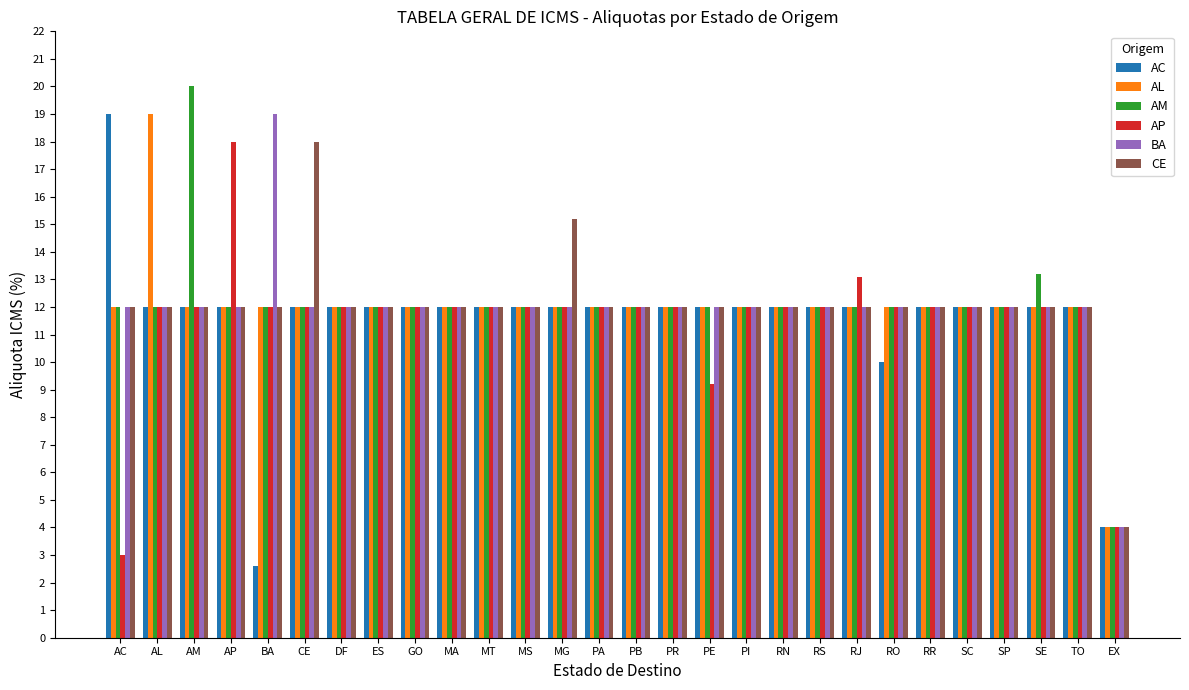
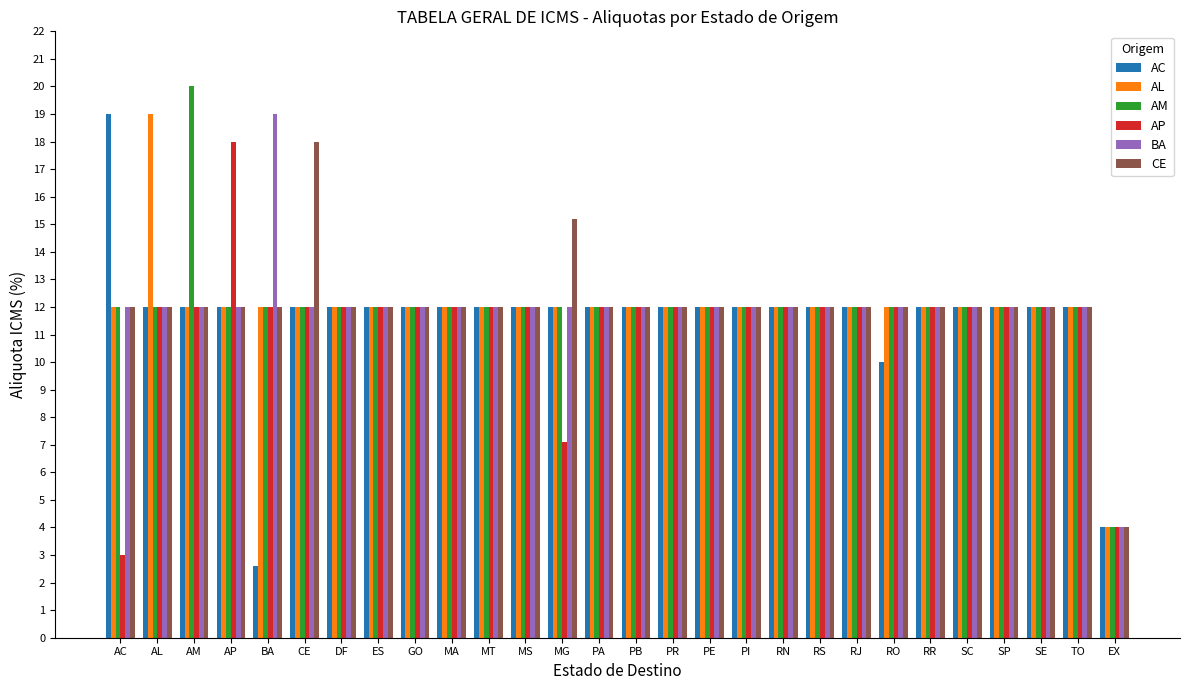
  {
    "AC": {
      "AC": 19.0,
      "AL": 12.0,
      "AM": 12.0,
      "AP": 12.0,
      "BA": 2.6,
      "CE": 12.0,
      "DF": 12.0,
      "ES": 12.0,
      "GO": 12.0,
      "MA": 12.0,
      "MT": 12.0,
      "MS": 12.0,
      "MG": 12.0,
      "PA": 12.0,
      "PB": 12.0,
      "PR": 12.0,
      "PE": 12.0,
      "PI": 12.0,
      "RN": 12.0,
      "RS": 12.0,
      "RJ": 12.0,
      "RO": 10.0,
      "RR": 12.0,
      "SC": 12.0,
      "SP": 12.0,
      "SE": 12.0,
      "TO": 12.0,
      "EX": 4.0
    },
    "AL": {
      "AC": 12.0,
      "AL": 19.0,
      "AM": 12.0,
      "AP": 12.0,
      "BA": 12.0,
      "CE": 12.0,
      "DF": 12.0,
      "ES": 12.0,
      "GO": 12.0,
      "MA": 12.0,
      "MT": 12.0,
      "MS": 12.0,
      "MG": 12.0,
      "PA": 12.0,
      "PB": 12.0,
      "PR": 12.0,
      "PE": 12.0,
      "PI": 12.0,
      "RN": 12.0,
      "RS": 12.0,
      "RJ": 12.0,
      "RO": 12.0,
      "RR": 12.0,
      "SC": 12.0,
      "SP": 12.0,
      "SE": 12.0,
      "TO": 12.0,
      "EX": 4.0
    },
    "AM": {
      "AC": 12.0,
      "AL": 12.0,
      "AM": 20.0,
      "AP": 12.0,
      "BA": 12.0,
      "CE": 12.0,
      "DF": 12.0,
      "ES": 12.0,
      "GO": 12.0,
      "MA": 12.0,
      "MT": 12.0,
      "MS": 12.0,
      "MG": 12.0,
      "PA": 12.0,
      "PB": 12.0,
      "PR": 12.0,
      "PE": 12.0,
      "PI": 12.0,
      "RN": 12.0,
      "RS": 12.0,
      "RJ": 12.0,
      "RO": 12.0,
      "RR": 12.0,
      "SC": 12.0,
      "SP": 12.0,
-     "SE": 13.2,
+     "SE": 12.0,
      "TO": 12.0,
      "EX": 4.0
    },
    "AP": {
      "AC": 3.0,
      "AL": 12.0,
      "AM": 12.0,
      "AP": 18.0,
      "BA": 12.0,
      "CE": 12.0,
      "DF": 12.0,
      "ES": 12.0,
      "GO": 12.0,
      "MA": 12.0,
      "MT": 12.0,
      "MS": 12.0,
-     "MG": 12.0,
+     "MG": 7.1,
      "PA": 12.0,
      "PB": 12.0,
      "PR": 12.0,
-     "PE": 9.2,
+     "PE": 12.0,
      "PI": 12.0,
      "RN": 12.0,
      "RS": 12.0,
-     "RJ": 13.1,
+     "RJ": 12.0,
      "RO": 12.0,
      "RR": 12.0,
      "SC": 12.0,
      "SP": 12.0,
      "SE": 12.0,
      "TO": 12.0,
      "EX": 4.0
    },
    "BA": {
      "AC": 12.0,
      "AL": 12.0,
      "AM": 12.0,
      "AP": 12.0,
      "BA": 19.0,
      "CE": 12.0,
      "DF": 12.0,
      "ES": 12.0,
      "GO": 12.0,
      "MA": 12.0,
      "MT": 12.0,
      "MS": 12.0,
      "MG": 12.0,
      "PA": 12.0,
      "PB": 12.0,
      "PR": 12.0,
      "PE": 12.0,
      "PI": 12.0,
      "RN": 12.0,
      "RS": 12.0,
      "RJ": 12.0,
      "RO": 12.0,
      "RR": 12.0,
      "SC": 12.0,
      "SP": 12.0,
      "SE": 12.0,
      "TO": 12.0,
      "EX": 4.0
    },
    "CE": {
      "AC": 12.0,
      "AL": 12.0,
      "AM": 12.0,
      "AP": 12.0,
      "BA": 12.0,
      "CE": 18.0,
      "DF": 12.0,
      "ES": 12.0,
      "GO": 12.0,
      "MA": 12.0,
      "MT": 12.0,
      "MS": 12.0,
      "MG": 15.2,
      "PA": 12.0,
      "PB": 12.0,
      "PR": 12.0,
      "PE": 12.0,
      "PI": 12.0,
      "RN": 12.0,
      "RS": 12.0,
      "RJ": 12.0,
      "RO": 12.0,
      "RR": 12.0,
      "SC": 12.0,
      "SP": 12.0,
      "SE": 12.0,
      "TO": 12.0,
      "EX": 4.0
    }
  }
